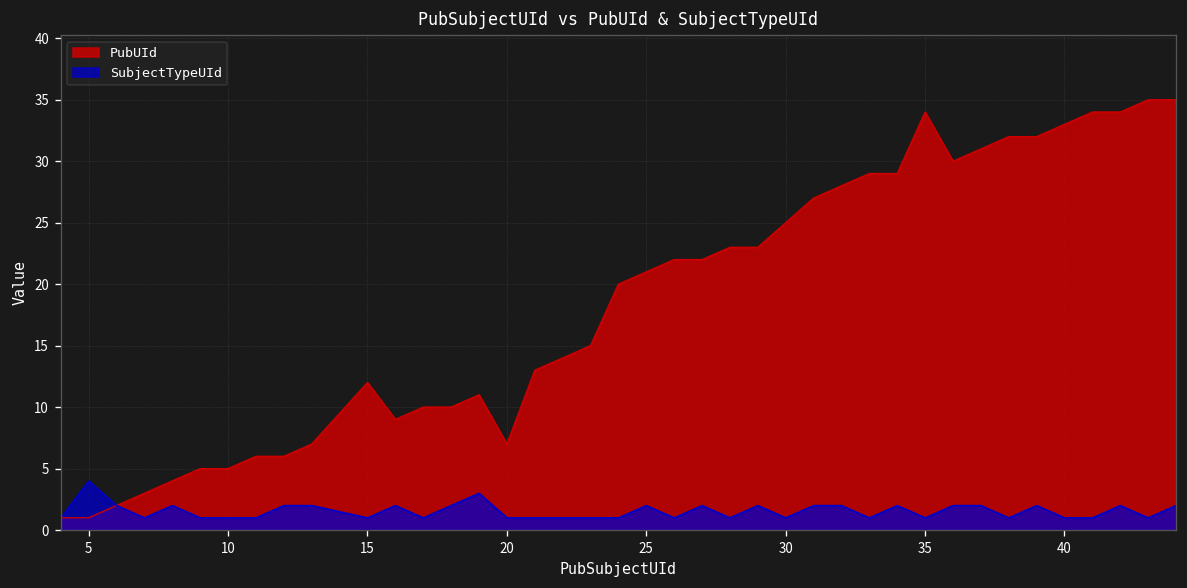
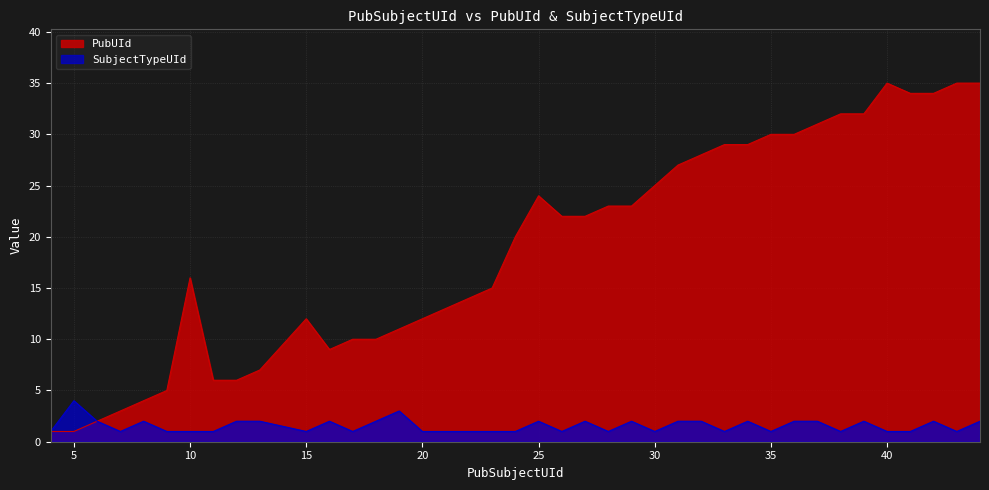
  {
    "PubUId": {
      "5": 1,
-     "10": 5,
+     "10": 16,
      "15": 12,
-     "20": 7,
-     "25": 21,
+     "20": 12,
+     "25": 24,
      "30": 25,
-     "35": 34,
-     "40": 33
+     "35": 30,
+     "40": 35
    },
    "SubjectTypeUId": {
      "5": 4,
      "10": 1,
      "15": 1,
      "20": 1,
      "25": 2,
      "30": 1,
      "35": 1,
      "40": 1
    }
  }
